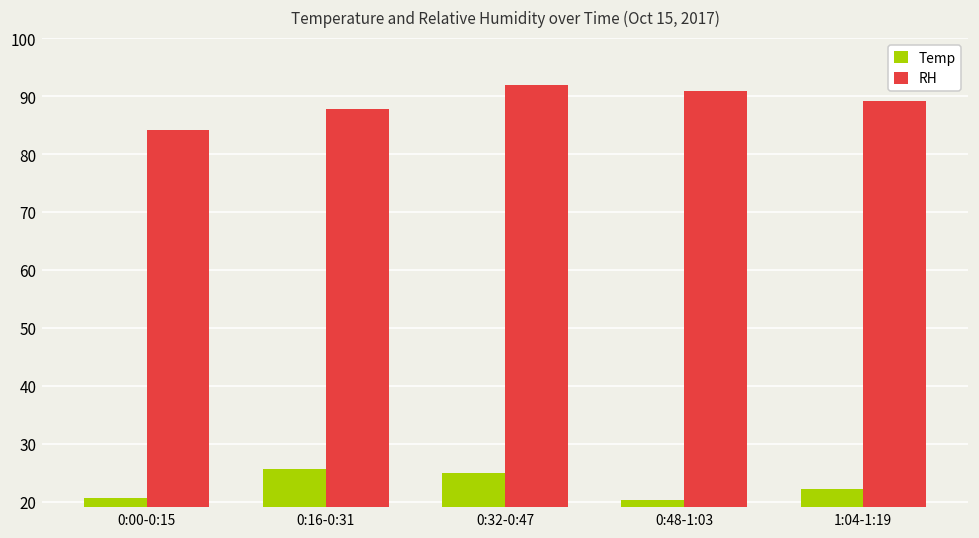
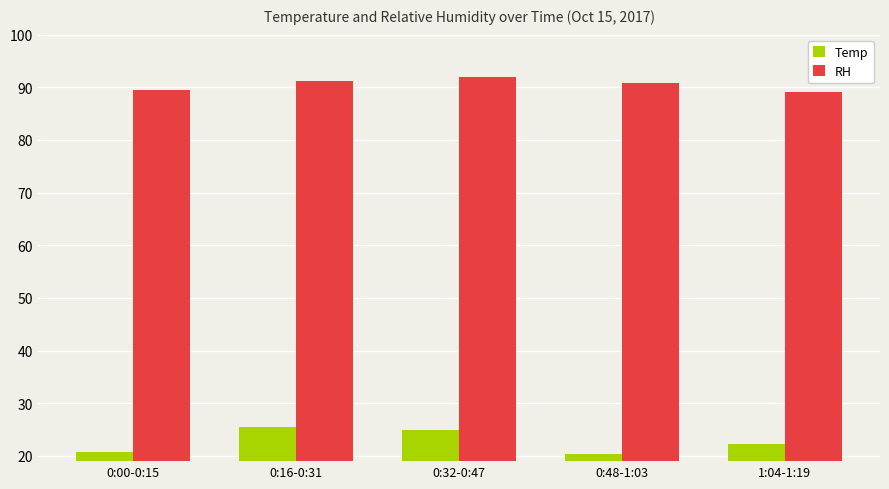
  {
    "Temp": {
      "0:00-0:15": 21,
      "0:16-0:31": 26,
      "0:32-0:47": 25,
      "0:48-1:03": 20,
      "1:04-1:19": 22
    },
    "RH": {
-     "0:00-0:15": 84,
-     "0:16-0:31": 88,
+     "0:00-0:15": 90,
+     "0:16-0:31": 91,
      "0:32-0:47": 92,
      "0:48-1:03": 91,
      "1:04-1:19": 89
    }
  }
